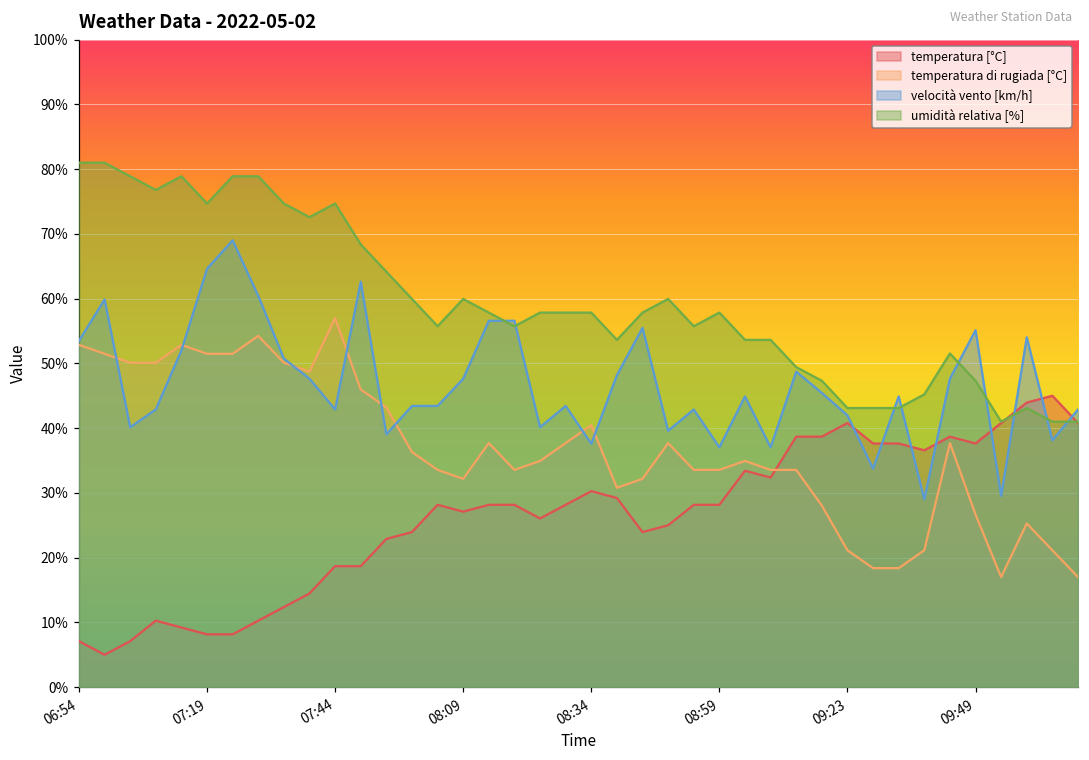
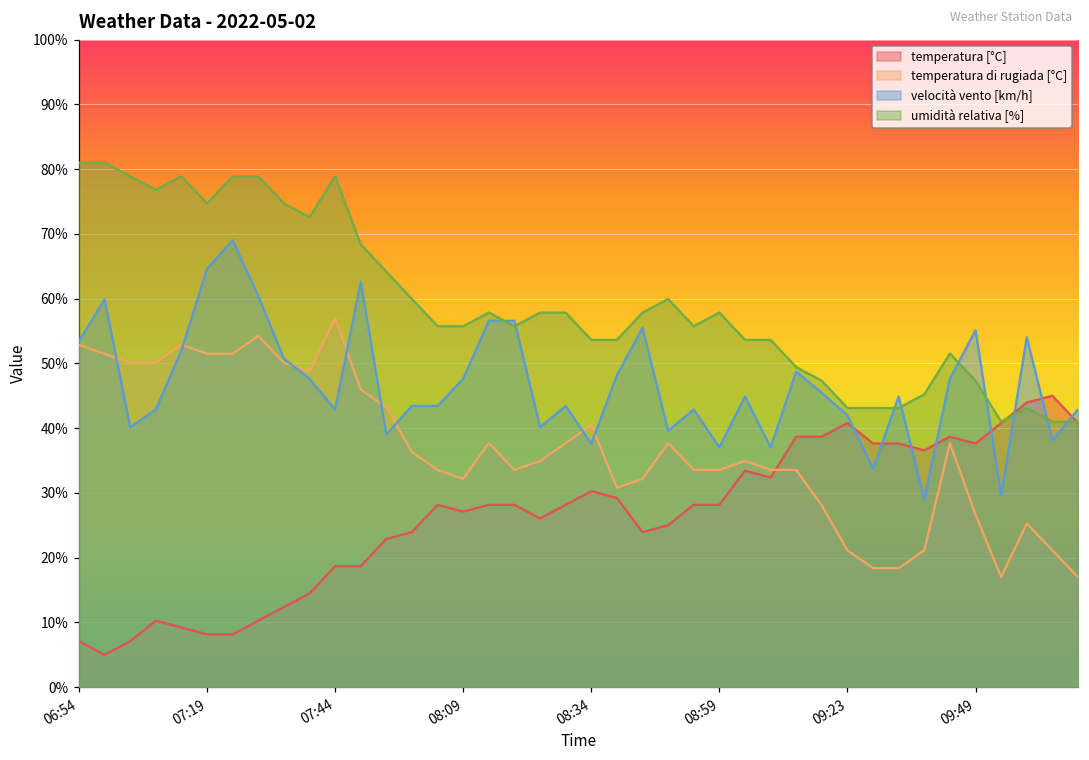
  {
    "velocità vento [km/h]": {
      "06:54": "53%",
      "07:19": "65%",
      "07:44": "43%",
      "08:09": "48%",
      "08:34": "38%",
      "08:59": "37%",
      "09:23": "42%",
      "09:49": "55%"
    },
    "umidità relativa [%]": {
      "06:54": "81%",
      "07:19": "75%",
-     "07:44": "75%",
-     "08:09": "60%",
-     "08:34": "58%",
+     "07:44": "79%",
+     "08:09": "56%",
+     "08:34": "54%",
      "08:59": "58%",
      "09:23": "43%",
      "09:49": "47%"
    }
  }
